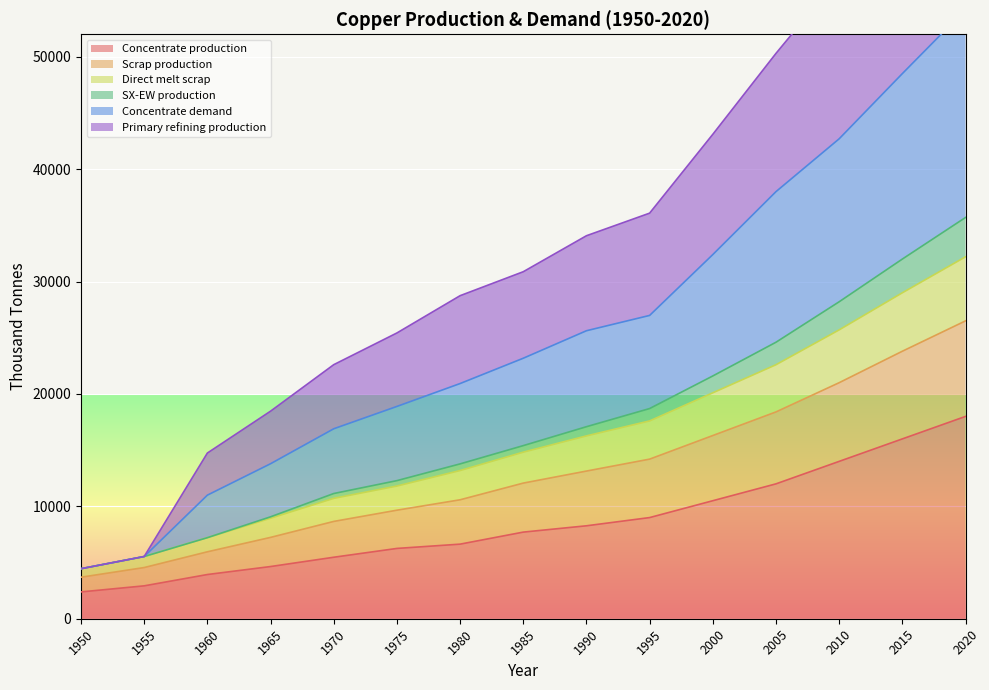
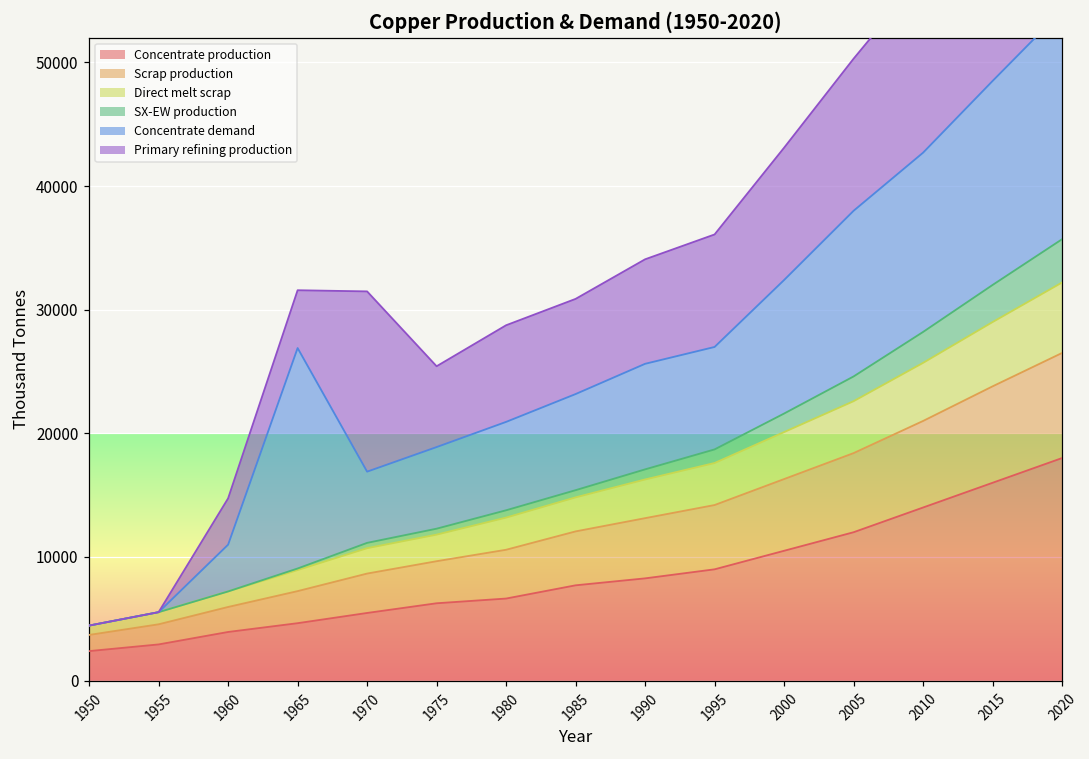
  {
    "SX-EW production": {
      "1970": 400,
      "1975": 500,
      "1980": 600,
      "1985": 600,
      "1990": 800,
      "1995": 1100,
      "2000": 1500,
      "2005": 2000,
      "2010": 2500,
      "2015": 3000,
      "2020": 3500
    },
    "Concentrate demand": {
      "1960": 3800,
-     "1965": 4700,
+     "1965": 17800,
      "1970": 5800,
      "1975": 6600,
      "1980": 7100,
      "1985": 7800,
      "1990": 8500,
      "1995": 8300,
      "2000": 10800,
      "2005": 13400,
      "2010": 14500,
      "2015": 16500
    },
    "Primary refining production": {
      "1960": 3700,
      "1965": 4700,
-     "1970": 5700,
+     "1970": 14600,
      "1975": 6500,
      "1980": 7800,
      "1985": 7700,
      "1990": 8500,
      "1995": 9100,
      "2000": 10700,
      "2005": 12300
    }
  }
